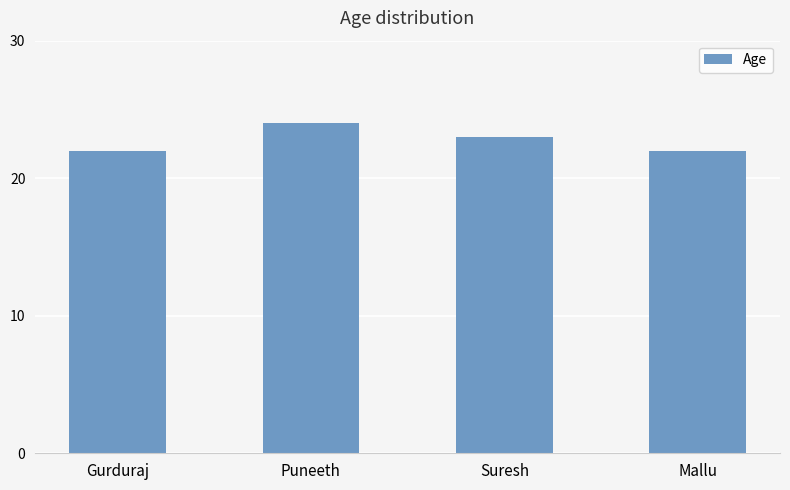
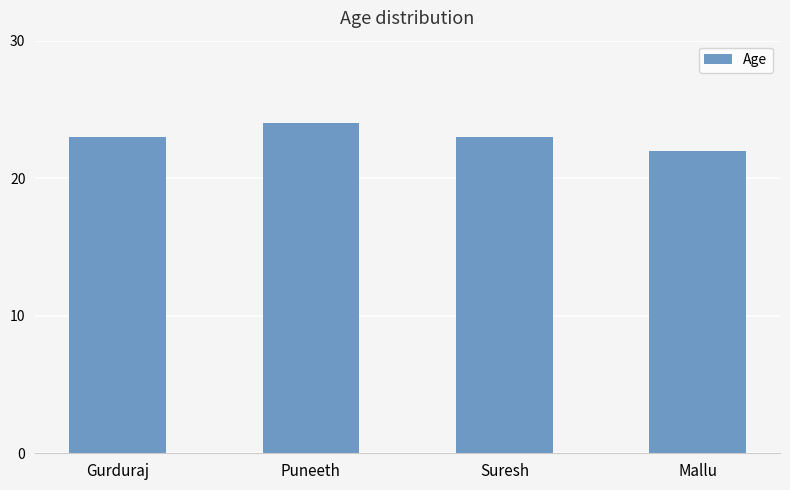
  {
-   "Gurduraj": 22,
+   "Gurduraj": 23,
    "Puneeth": 24,
    "Suresh": 23,
    "Mallu": 22
  }
